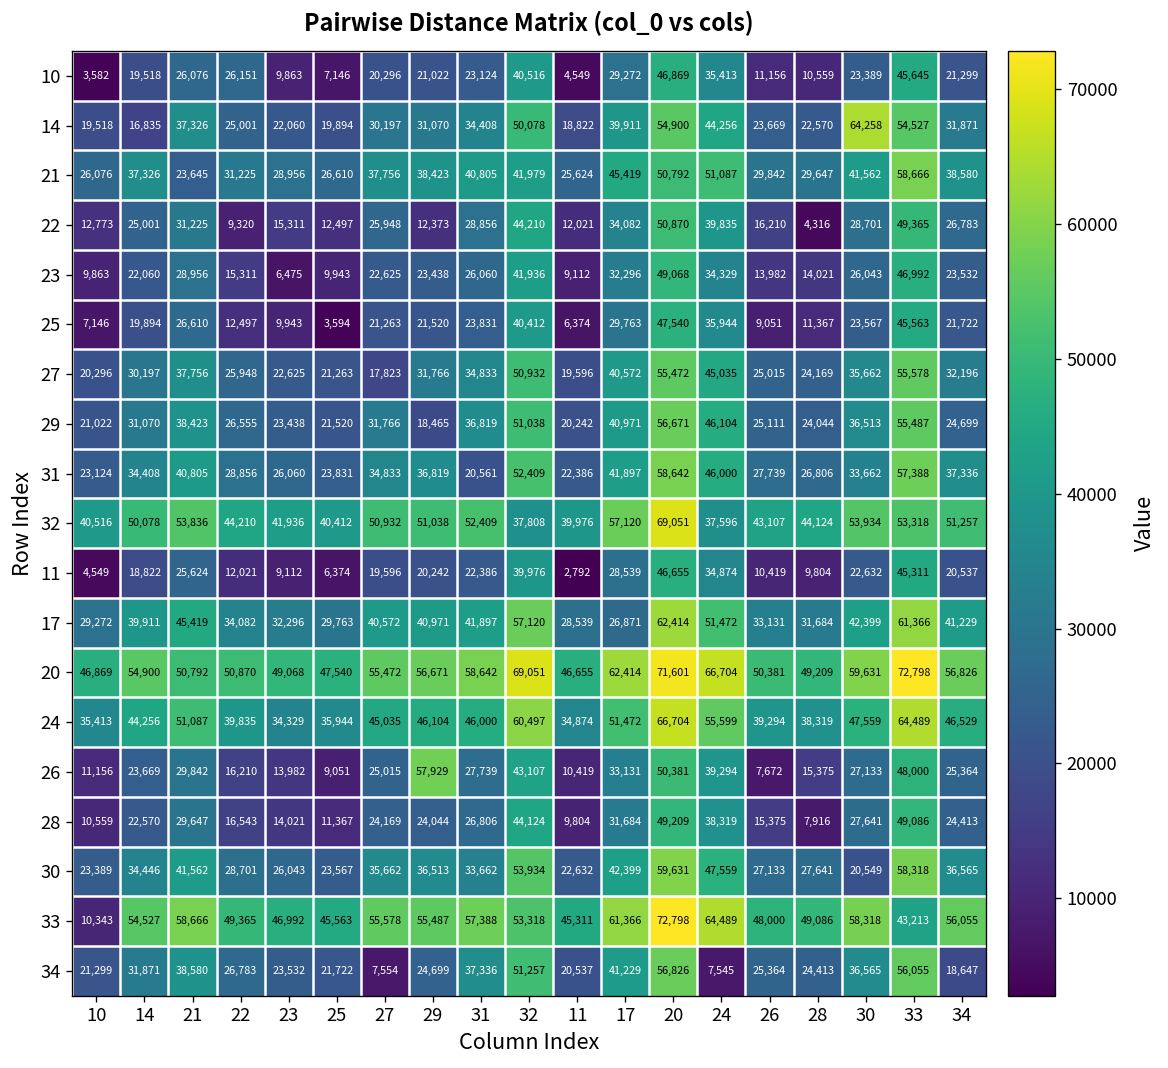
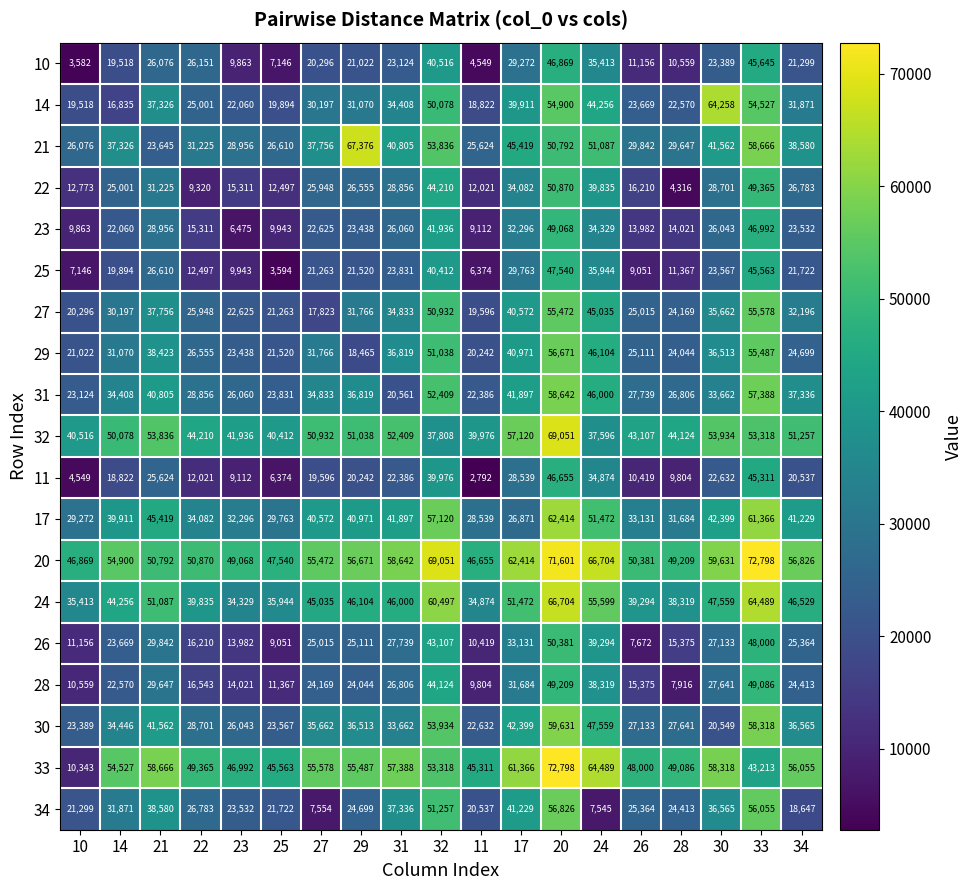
  {
    "21": {
      "10": "26,076",
      "14": "37,326",
      "21": "23,645",
      "22": "31,225",
      "23": "28,956",
      "25": "26,610",
      "27": "37,756",
-     "29": "38,423",
+     "29": "67,376",
      "31": "40,805",
-     "32": "41,979",
+     "32": "53,836",
      "11": "25,624",
      "17": "45,419",
      "20": "50,792",
      "24": "51,087",
      "26": "29,842",
      "28": "29,647",
      "30": "41,562",
      "33": "58,666",
      "34": "38,580"
    },
    "22": {
      "10": "12,773",
      "14": "25,001",
      "21": "31,225",
      "22": "9,320",
      "23": "15,311",
      "25": "12,497",
      "27": "25,948",
-     "29": "12,373",
+     "29": "26,555",
      "31": "28,856",
      "32": "44,210",
      "11": "12,021",
      "17": "34,082",
      "20": "50,870",
      "24": "39,835",
      "26": "16,210",
      "28": "4,316",
      "30": "28,701",
      "33": "49,365",
      "34": "26,783"
    },
    "26": {
      "10": "11,156",
      "14": "23,669",
      "21": "29,842",
      "22": "16,210",
      "23": "13,982",
      "25": "9,051",
      "27": "25,015",
-     "29": "57,929",
+     "29": "25,111",
      "31": "27,739",
      "32": "43,107",
      "11": "10,419",
      "17": "33,131",
      "20": "50,381",
      "24": "39,294",
      "26": "7,672",
      "28": "15,375",
      "30": "27,133",
      "33": "48,000",
      "34": "25,364"
    }
  }
